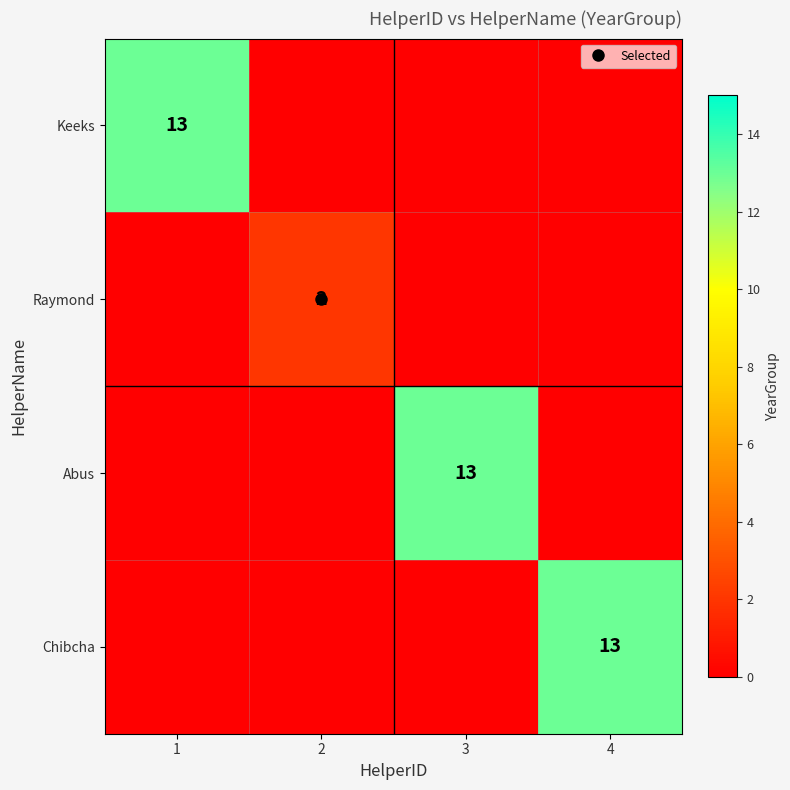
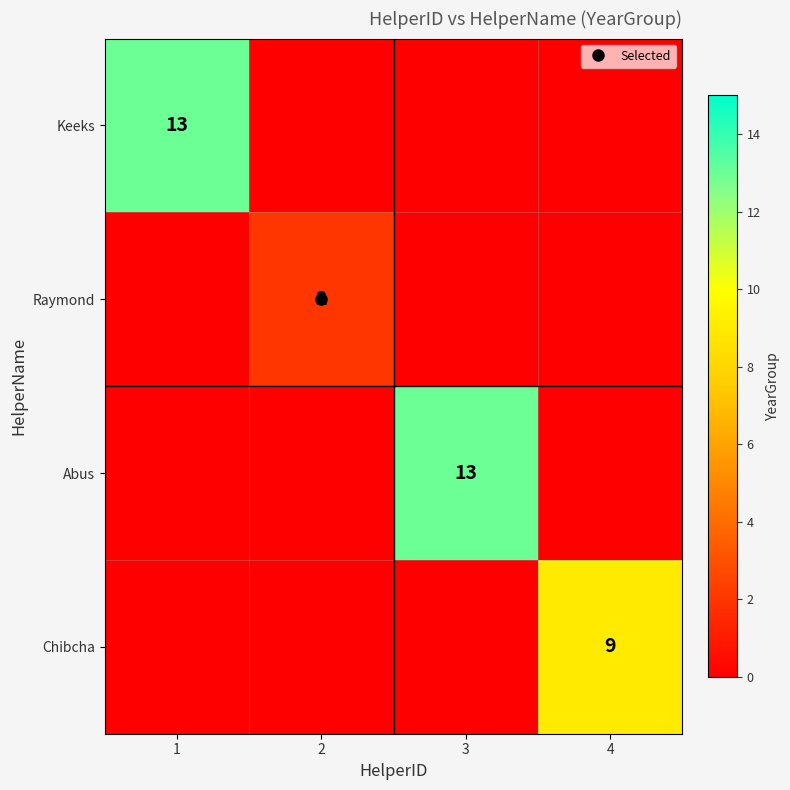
  {
    "Keeks": {
      "1": 13
    },
    "Abus": {
      "3": 13
    },
    "Chibcha": {
-     "4": 13
+     "4": 9
    }
  }
